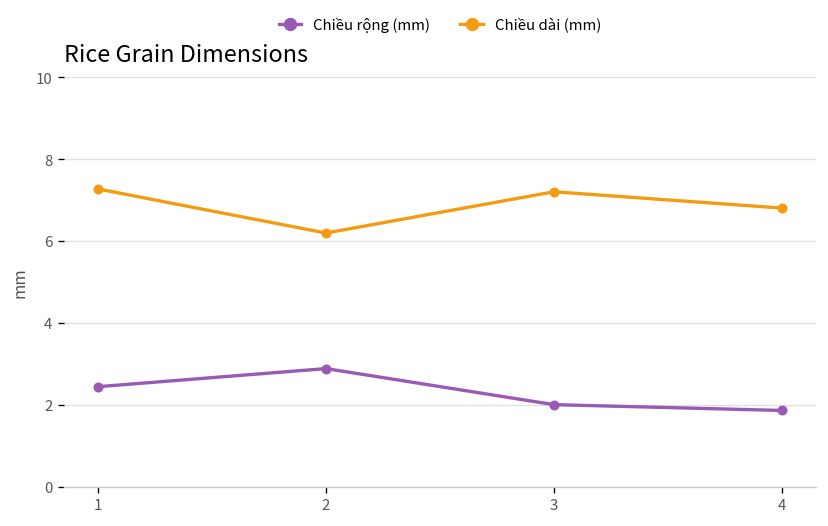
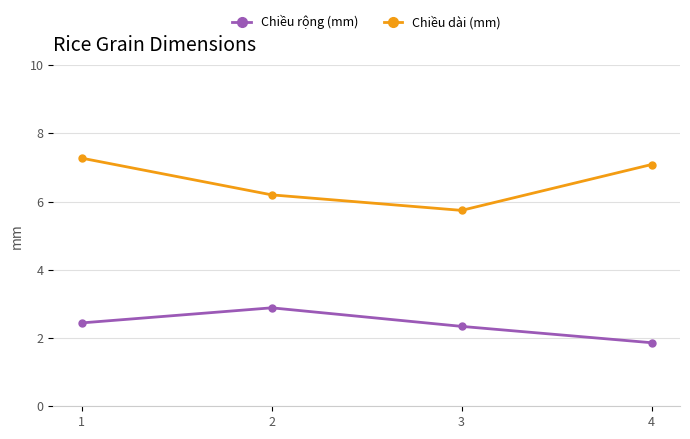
  {
    "Chiều rộng (mm)": {
      "1": 2.4,
      "2": 2.9,
-     "3": 2.0,
+     "3": 2.3,
      "4": 1.9
    },
    "Chiều dài (mm)": {
      "1": 7.3,
      "2": 6.2,
-     "3": 7.2,
-     "4": 6.8
+     "3": 5.7,
+     "4": 7.1
    }
  }
